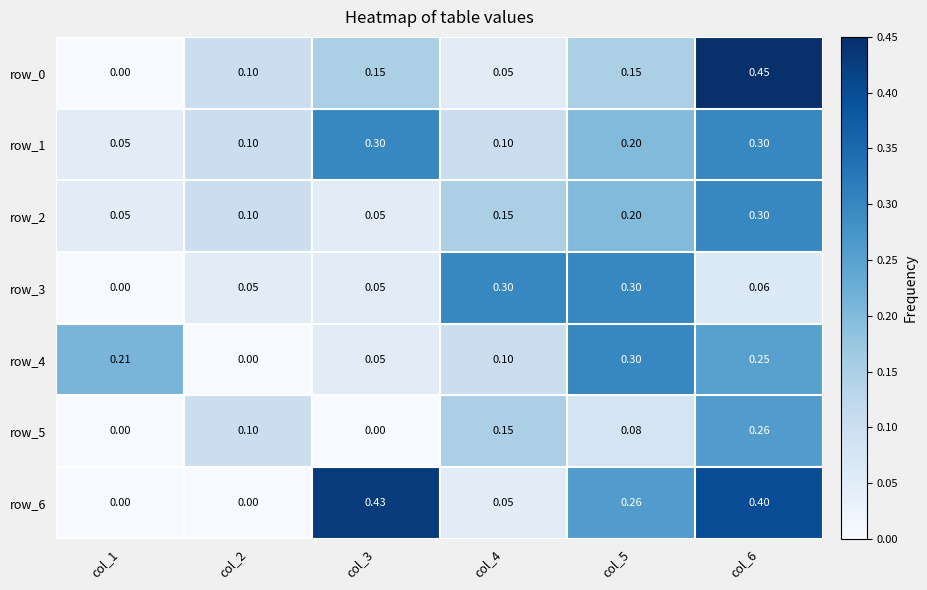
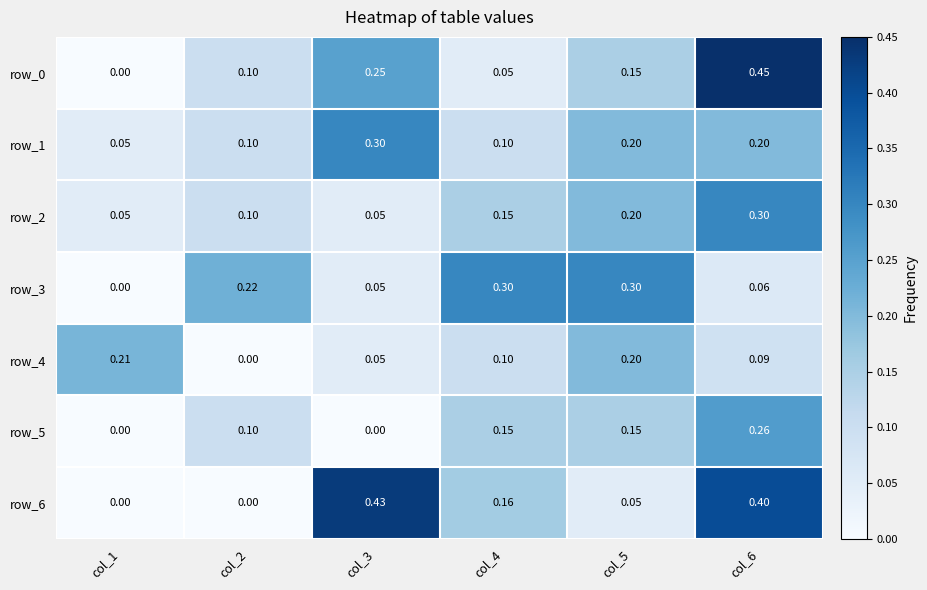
  {
    "row_0": {
      "col_1": 0.00,
      "col_2": 0.10,
-     "col_3": 0.15,
+     "col_3": 0.25,
      "col_4": 0.05,
      "col_5": 0.15,
      "col_6": 0.45
    },
    "row_1": {
      "col_1": 0.05,
      "col_2": 0.10,
      "col_3": 0.30,
      "col_4": 0.10,
      "col_5": 0.20,
-     "col_6": 0.30
+     "col_6": 0.20
    },
    "row_2": {
      "col_1": 0.05,
      "col_2": 0.10,
      "col_3": 0.05,
      "col_4": 0.15,
      "col_5": 0.20,
      "col_6": 0.30
    },
    "row_3": {
      "col_1": 0.00,
-     "col_2": 0.05,
+     "col_2": 0.22,
      "col_3": 0.05,
      "col_4": 0.30,
      "col_5": 0.30,
      "col_6": 0.06
    },
    "row_4": {
      "col_1": 0.21,
      "col_2": 0.00,
      "col_3": 0.05,
      "col_4": 0.10,
-     "col_5": 0.30,
-     "col_6": 0.25
+     "col_5": 0.20,
+     "col_6": 0.09
    },
    "row_5": {
      "col_1": 0.00,
      "col_2": 0.10,
      "col_3": 0.00,
      "col_4": 0.15,
-     "col_5": 0.08,
+     "col_5": 0.15,
      "col_6": 0.26
    },
    "row_6": {
      "col_1": 0.00,
      "col_2": 0.00,
      "col_3": 0.43,
-     "col_4": 0.05,
-     "col_5": 0.26,
+     "col_4": 0.16,
+     "col_5": 0.05,
      "col_6": 0.40
    }
  }
